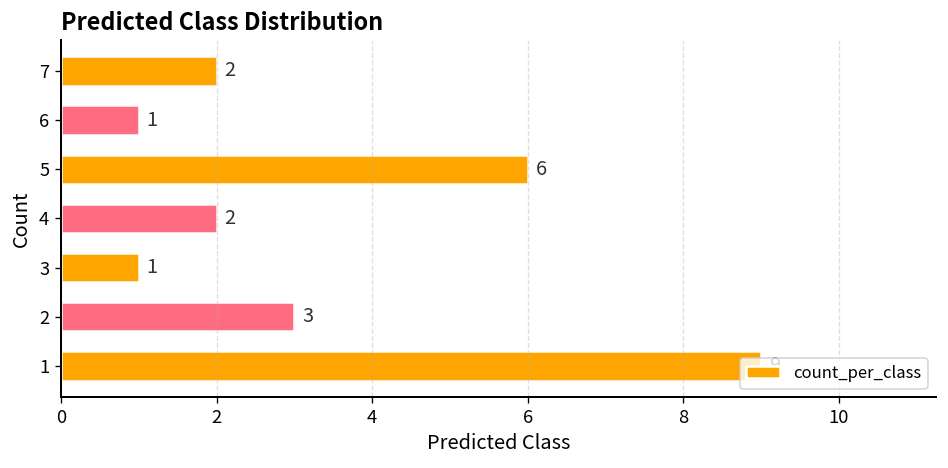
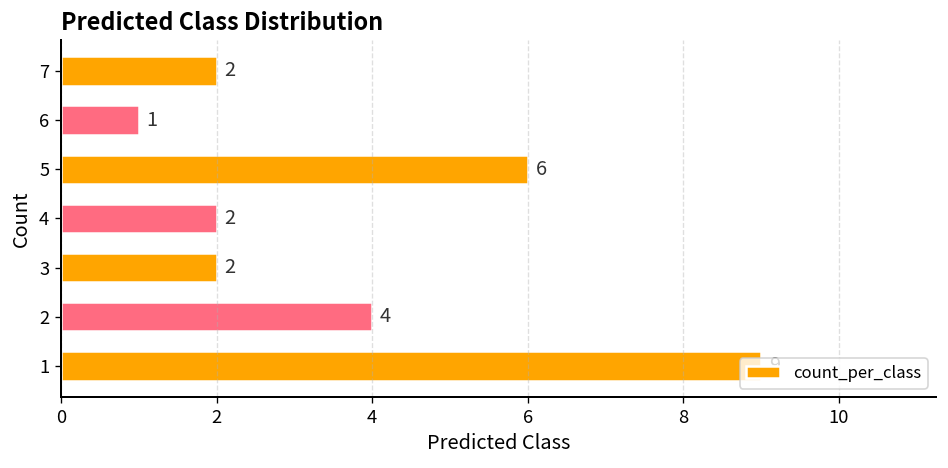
  {
    "7": 2,
    "6": 1,
    "5": 6,
    "4": 2,
-   "3": 1,
-   "2": 3
+   "3": 2,
+   "2": 4
  }
